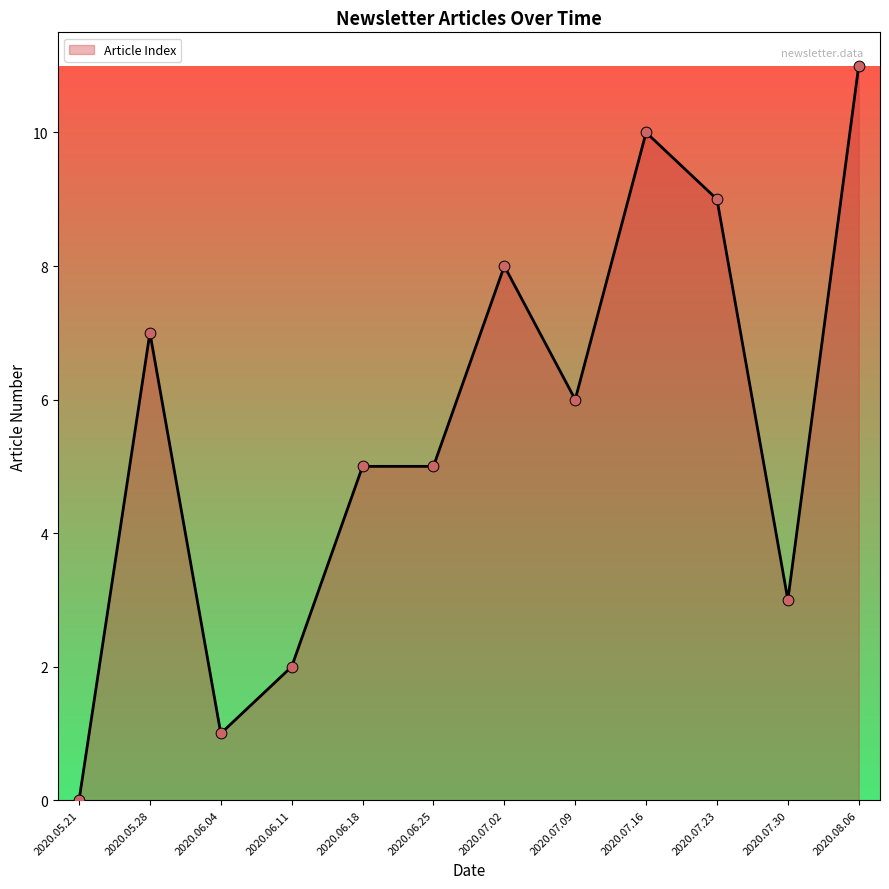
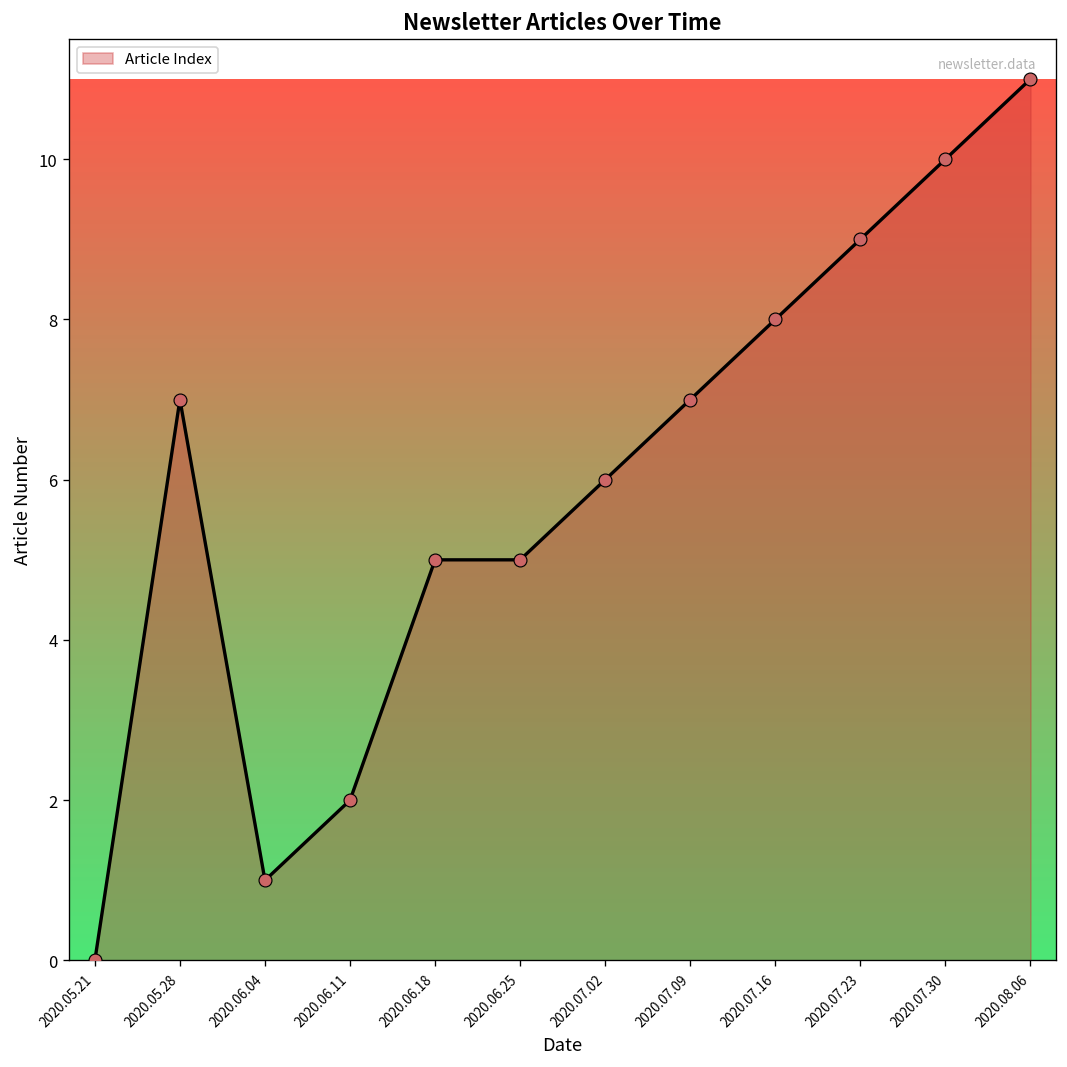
  {
    "2020.05.21": 0,
    "2020.05.28": 7,
    "2020.06.04": 1,
    "2020.06.11": 2,
    "2020.06.18": 5,
    "2020.06.25": 5,
-   "2020.07.02": 8,
-   "2020.07.09": 6,
-   "2020.07.16": 10,
+   "2020.07.02": 6,
+   "2020.07.09": 7,
+   "2020.07.16": 8,
    "2020.07.23": 9,
-   "2020.07.30": 3,
+   "2020.07.30": 10,
    "2020.08.06": 11
  }
